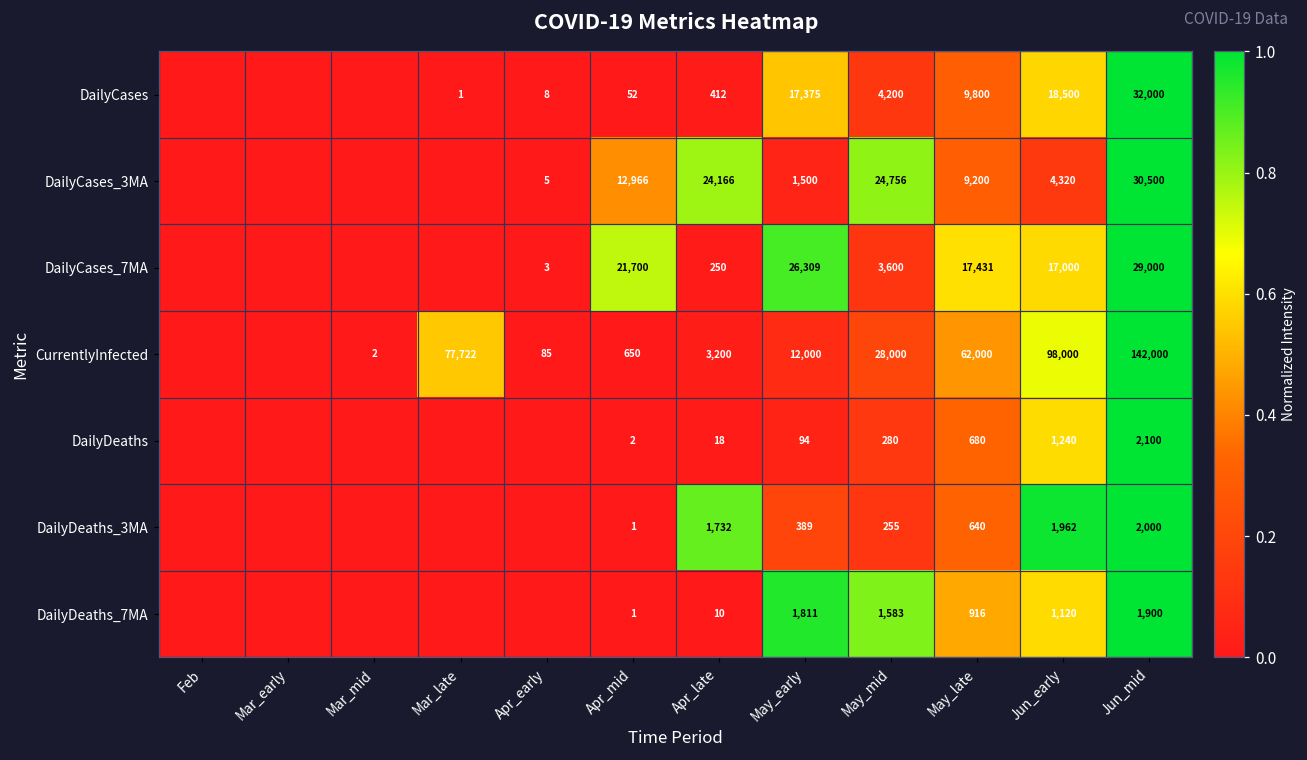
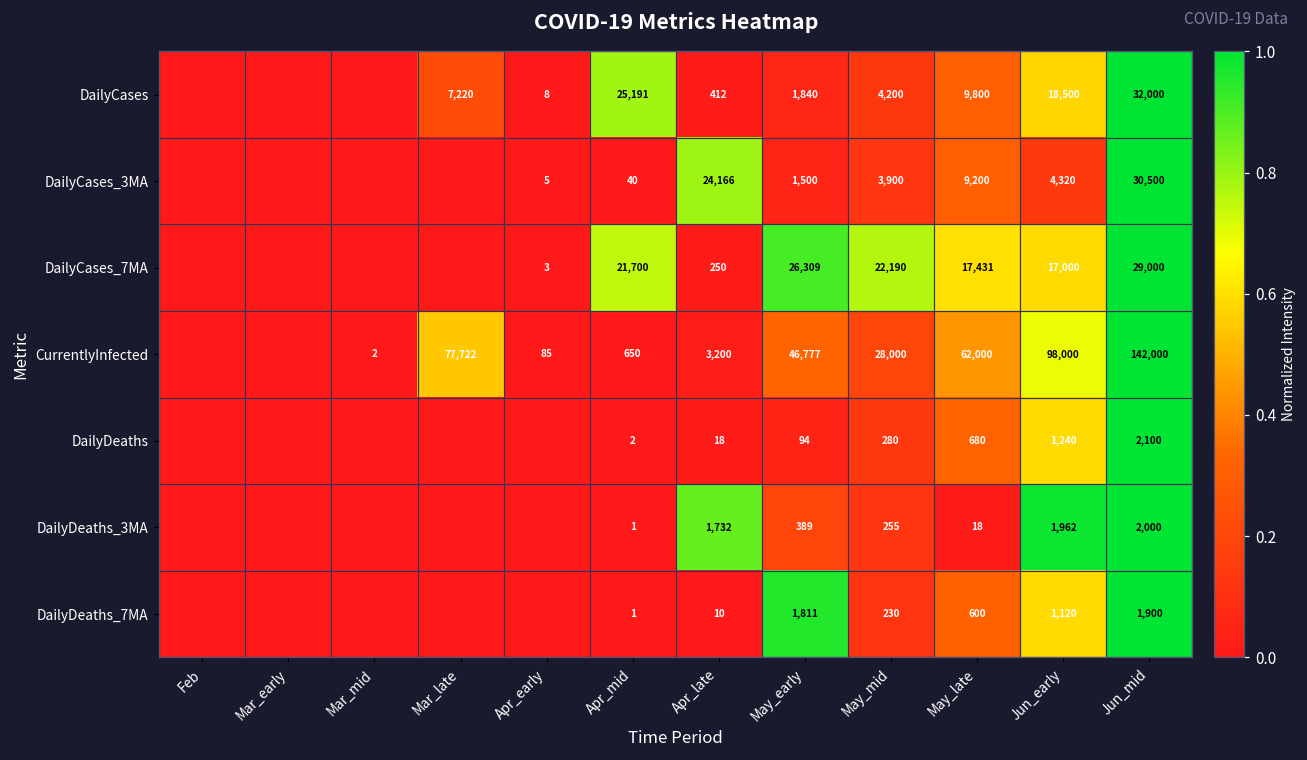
  {
    "DailyCases": {
-     "Mar_late": "1",
+     "Mar_late": "7,220",
      "Apr_early": "8",
-     "Apr_mid": "52",
+     "Apr_mid": "25,191",
      "Apr_late": "412",
-     "May_early": "17,375",
+     "May_early": "1,840",
      "May_mid": "4,200",
      "May_late": "9,800",
      "Jun_early": "18,500",
      "Jun_mid": "32,000"
    },
    "DailyCases_3MA": {
      "Apr_early": "5",
-     "Apr_mid": "12,966",
+     "Apr_mid": "40",
      "Apr_late": "24,166",
      "May_early": "1,500",
-     "May_mid": "24,756",
+     "May_mid": "3,900",
      "May_late": "9,200",
      "Jun_early": "4,320",
      "Jun_mid": "30,500"
    },
    "DailyCases_7MA": {
      "Apr_early": "3",
      "Apr_mid": "21,700",
      "Apr_late": "250",
      "May_early": "26,309",
-     "May_mid": "3,600",
+     "May_mid": "22,190",
      "May_late": "17,431",
      "Jun_early": "17,000",
      "Jun_mid": "29,000"
    },
    "CurrentlyInfected": {
      "Mar_mid": "2",
      "Mar_late": "77,722",
      "Apr_early": "85",
      "Apr_mid": "650",
      "Apr_late": "3,200",
-     "May_early": "12,000",
+     "May_early": "46,777",
      "May_mid": "28,000",
      "May_late": "62,000",
      "Jun_early": "98,000",
      "Jun_mid": "142,000"
    },
    "DailyDeaths": {
      "Apr_mid": "2",
      "Apr_late": "18",
      "May_early": "94",
      "May_mid": "280",
      "May_late": "680",
      "Jun_early": "1,240",
      "Jun_mid": "2,100"
    },
    "DailyDeaths_3MA": {
      "Apr_mid": "1",
      "Apr_late": "1,732",
      "May_early": "389",
      "May_mid": "255",
-     "May_late": "640",
+     "May_late": "18",
      "Jun_early": "1,962",
      "Jun_mid": "2,000"
    },
    "DailyDeaths_7MA": {
      "Apr_mid": "1",
      "Apr_late": "10",
      "May_early": "1,811",
-     "May_mid": "1,583",
-     "May_late": "916",
+     "May_mid": "230",
+     "May_late": "600",
      "Jun_early": "1,120",
      "Jun_mid": "1,900"
    }
  }
